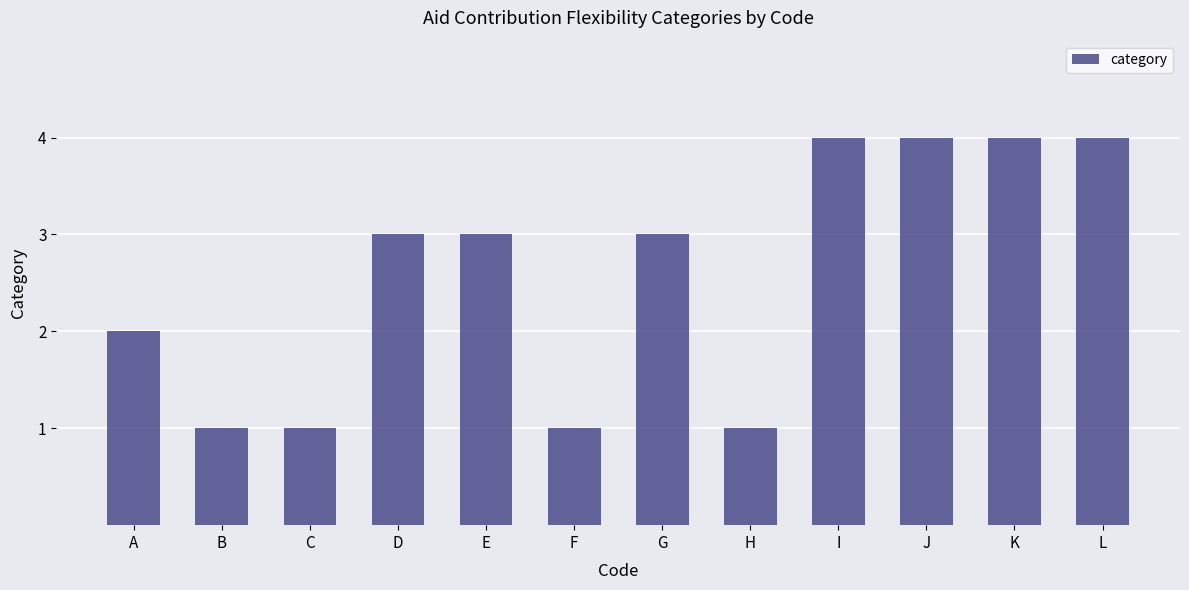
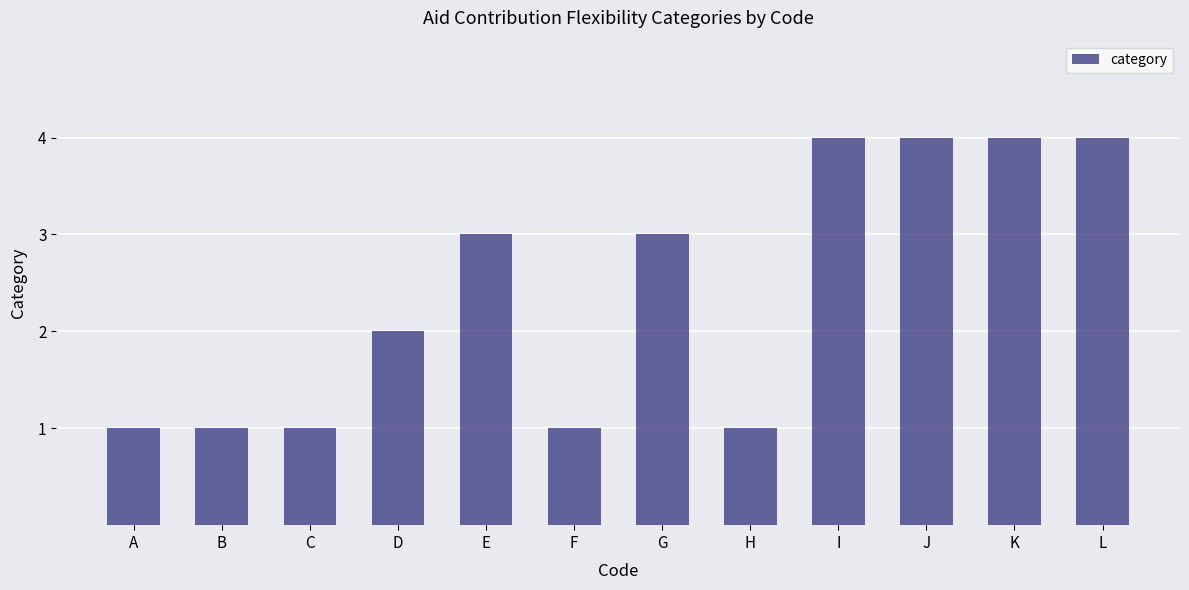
  {
-   "A": 2,
+   "A": 1,
    "B": 1,
    "C": 1,
-   "D": 3,
+   "D": 2,
    "E": 3,
    "F": 1,
    "G": 3,
    "H": 1,
    "I": 4,
    "J": 4,
    "K": 4,
    "L": 4
  }
